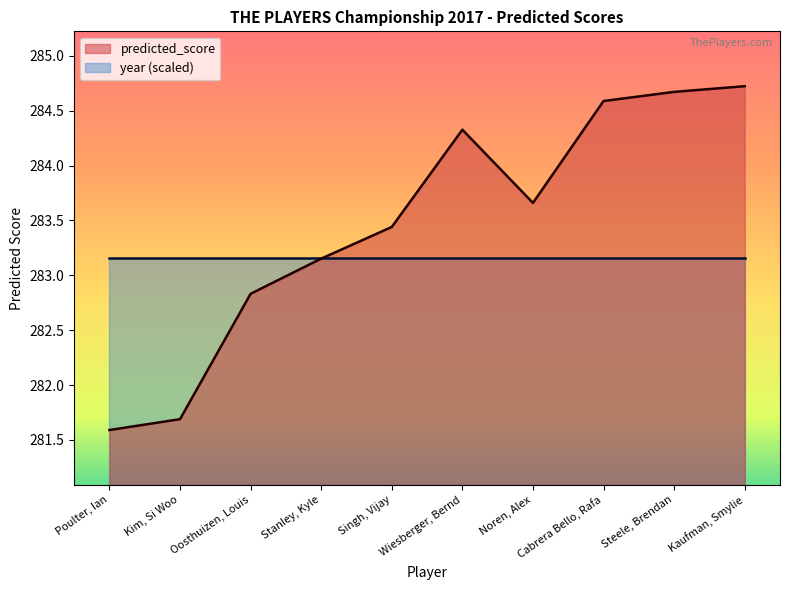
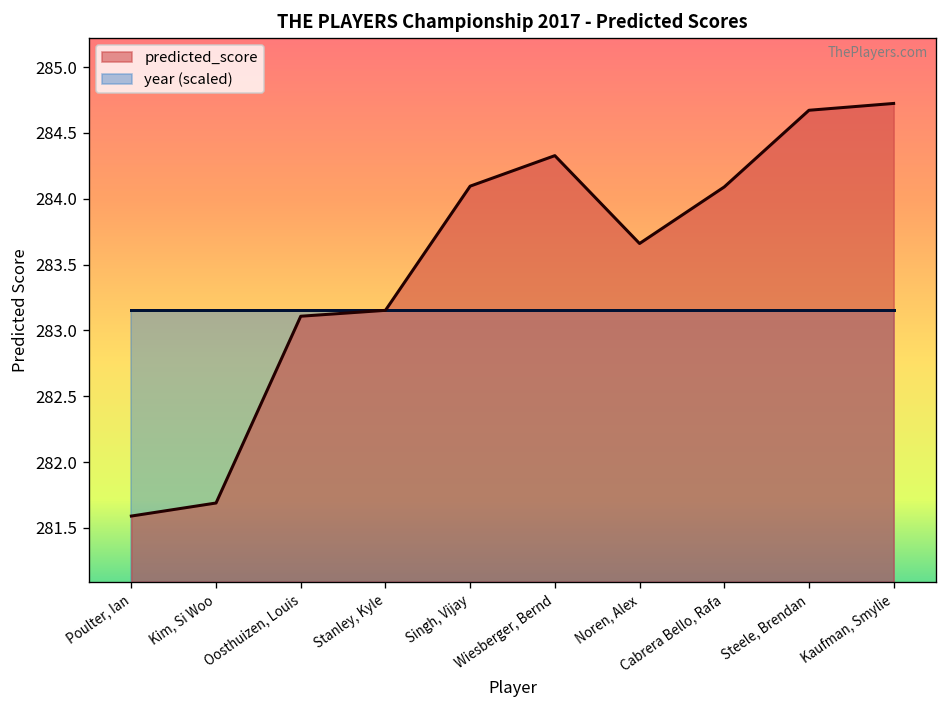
  {
    "predicted_score": {
      "Poulter, Ian": 281.59,
      "Kim, Si Woo": 281.69,
-     "Oosthuizen, Louis": 282.83,
-     "Singh, Vijay": 283.44,
+     "Oosthuizen, Louis": 283.11,
+     "Singh, Vijay": 284.10,
      "Wiesberger, Bernd": 284.33,
      "Noren, Alex": 283.66,
-     "Cabrera Bello, Rafa": 284.59,
+     "Cabrera Bello, Rafa": 284.09,
      "Steele, Brendan": 284.67,
      "Kaufman, Smylie": 284.72
    },
    "year (scaled)": {
      "Poulter, Ian": 283.16,
      "Kim, Si Woo": 283.16,
      "Oosthuizen, Louis": 283.16,
      "Singh, Vijay": 283.16,
      "Wiesberger, Bernd": 283.16,
      "Noren, Alex": 283.16,
      "Cabrera Bello, Rafa": 283.16,
      "Steele, Brendan": 283.16,
      "Kaufman, Smylie": 283.16
    }
  }
